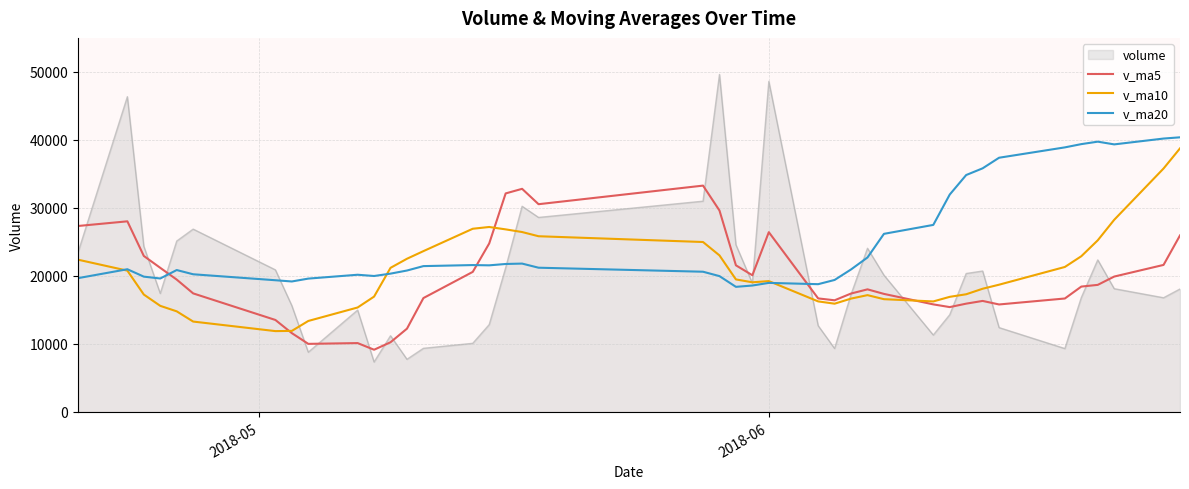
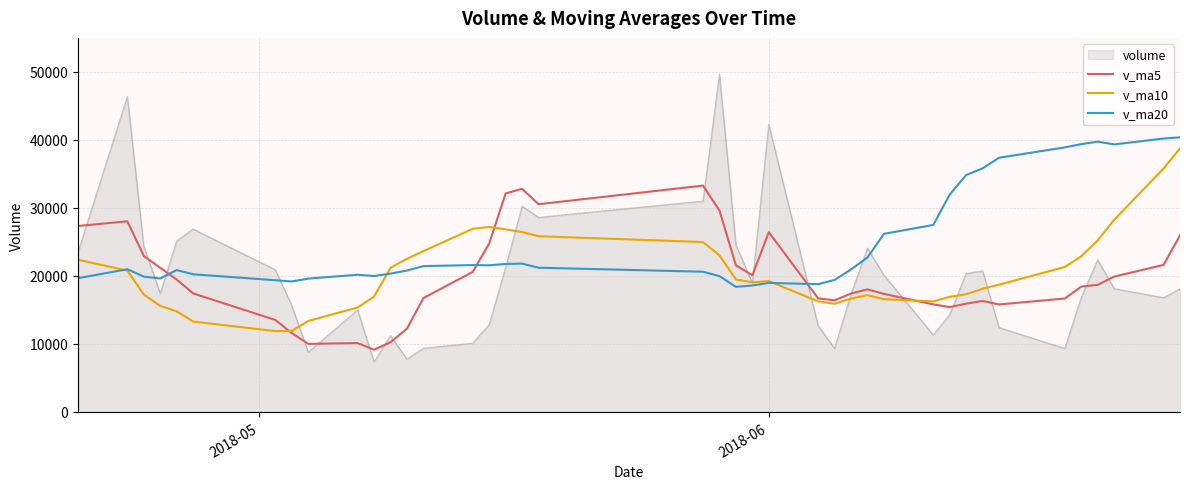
  {
    "volume": {
-     "2018-06": 49000
+     "2018-06": 42000
    },
    "v_ma5": {
      "2018-06": 26000
    }
  }
